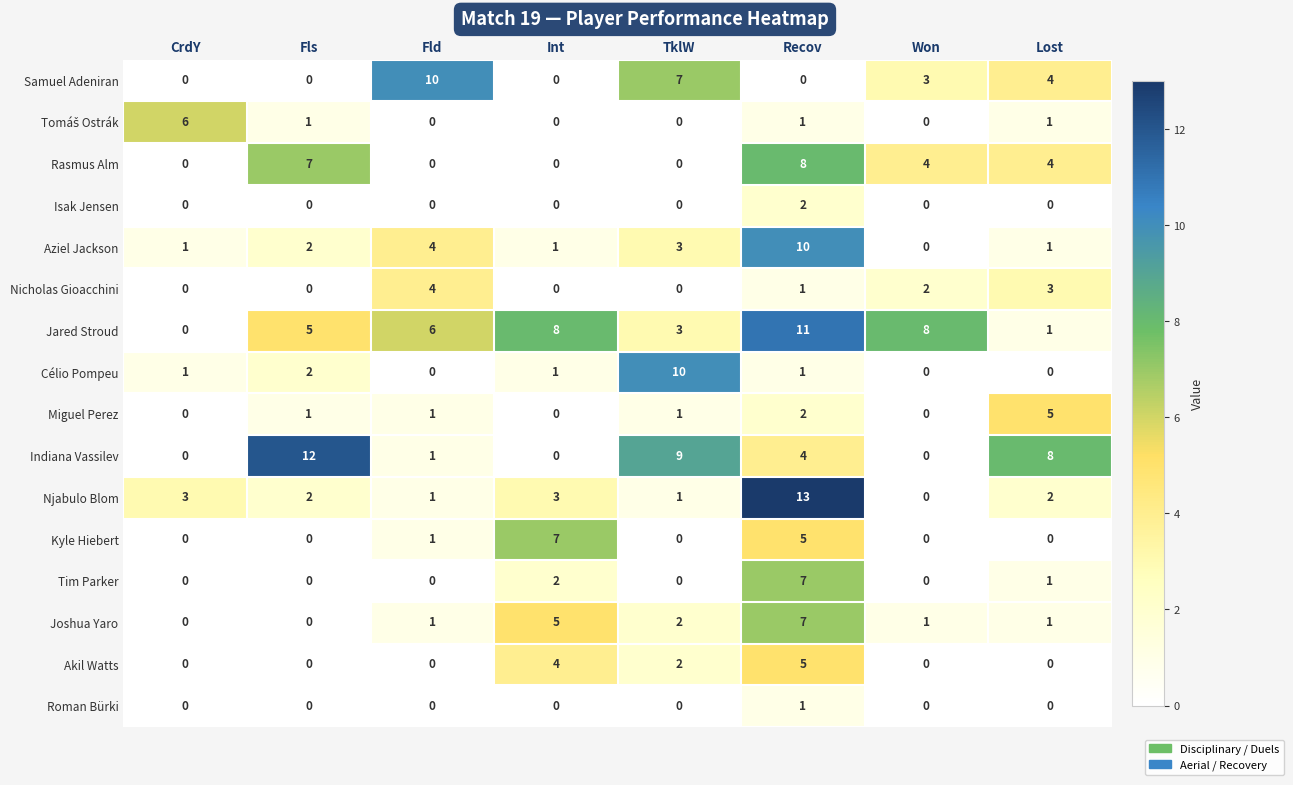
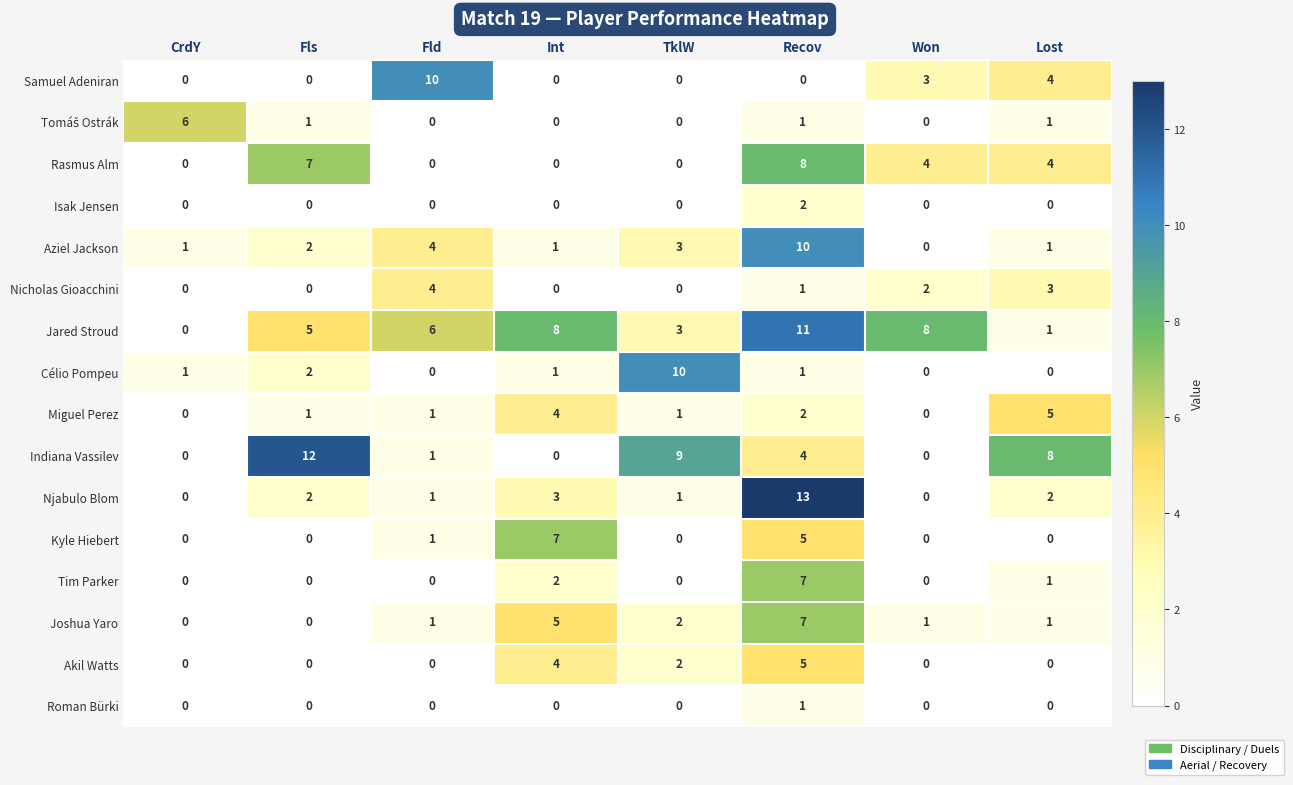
  {
    "Samuel Adeniran": {
      "CrdY": 0,
      "Fls": 0,
      "Fld": 10,
      "Int": 0,
-     "TklW": 7,
+     "TklW": 0,
      "Recov": 0,
      "Won": 3,
      "Lost": 4
    },
    "Tomáš Ostrák": {
      "CrdY": 6,
      "Fls": 1,
      "Fld": 0,
      "Int": 0,
      "TklW": 0,
      "Recov": 1,
      "Won": 0,
      "Lost": 1
    },
    "Rasmus Alm": {
      "CrdY": 0,
      "Fls": 7,
      "Fld": 0,
      "Int": 0,
      "TklW": 0,
      "Recov": 8,
      "Won": 4,
      "Lost": 4
    },
    "Isak Jensen": {
      "CrdY": 0,
      "Fls": 0,
      "Fld": 0,
      "Int": 0,
      "TklW": 0,
      "Recov": 2,
      "Won": 0,
      "Lost": 0
    },
    "Aziel Jackson": {
      "CrdY": 1,
      "Fls": 2,
      "Fld": 4,
      "Int": 1,
      "TklW": 3,
      "Recov": 10,
      "Won": 0,
      "Lost": 1
    },
    "Nicholas Gioacchini": {
      "CrdY": 0,
      "Fls": 0,
      "Fld": 4,
      "Int": 0,
      "TklW": 0,
      "Recov": 1,
      "Won": 2,
      "Lost": 3
    },
    "Jared Stroud": {
      "CrdY": 0,
      "Fls": 5,
      "Fld": 6,
      "Int": 8,
      "TklW": 3,
      "Recov": 11,
      "Won": 8,
      "Lost": 1
    },
    "Célio Pompeu": {
      "CrdY": 1,
      "Fls": 2,
      "Fld": 0,
      "Int": 1,
      "TklW": 10,
      "Recov": 1,
      "Won": 0,
      "Lost": 0
    },
    "Miguel Perez": {
      "CrdY": 0,
      "Fls": 1,
      "Fld": 1,
-     "Int": 0,
+     "Int": 4,
      "TklW": 1,
      "Recov": 2,
      "Won": 0,
      "Lost": 5
    },
    "Indiana Vassilev": {
      "CrdY": 0,
      "Fls": 12,
      "Fld": 1,
      "Int": 0,
      "TklW": 9,
      "Recov": 4,
      "Won": 0,
      "Lost": 8
    },
    "Njabulo Blom": {
-     "CrdY": 3,
+     "CrdY": 0,
      "Fls": 2,
      "Fld": 1,
      "Int": 3,
      "TklW": 1,
      "Recov": 13,
      "Won": 0,
      "Lost": 2
    },
    "Kyle Hiebert": {
      "CrdY": 0,
      "Fls": 0,
      "Fld": 1,
      "Int": 7,
      "TklW": 0,
      "Recov": 5,
      "Won": 0,
      "Lost": 0
    },
    "Tim Parker": {
      "CrdY": 0,
      "Fls": 0,
      "Fld": 0,
      "Int": 2,
      "TklW": 0,
      "Recov": 7,
      "Won": 0,
      "Lost": 1
    },
    "Joshua Yaro": {
      "CrdY": 0,
      "Fls": 0,
      "Fld": 1,
      "Int": 5,
      "TklW": 2,
      "Recov": 7,
      "Won": 1,
      "Lost": 1
    },
    "Akil Watts": {
      "CrdY": 0,
      "Fls": 0,
      "Fld": 0,
      "Int": 4,
      "TklW": 2,
      "Recov": 5,
      "Won": 0,
      "Lost": 0
    },
    "Roman Bürki": {
      "CrdY": 0,
      "Fls": 0,
      "Fld": 0,
      "Int": 0,
      "TklW": 0,
      "Recov": 1,
      "Won": 0,
      "Lost": 0
    }
  }
